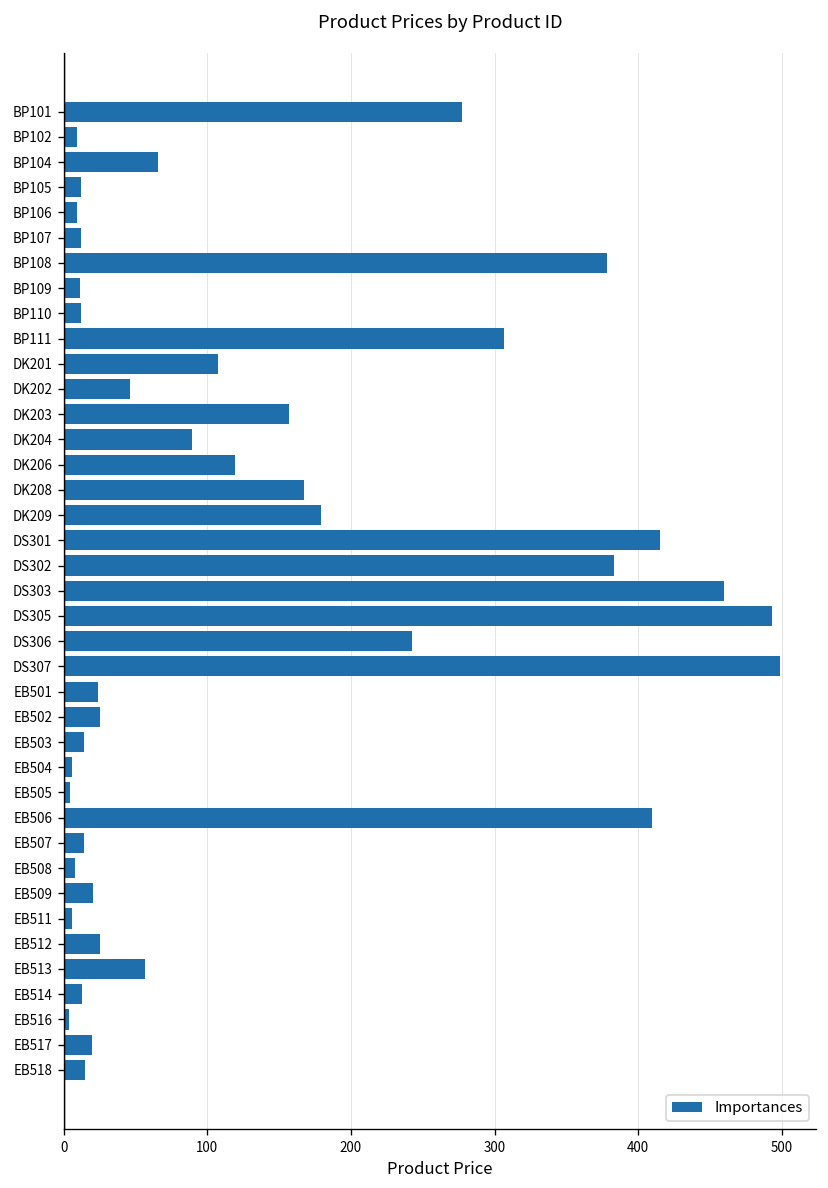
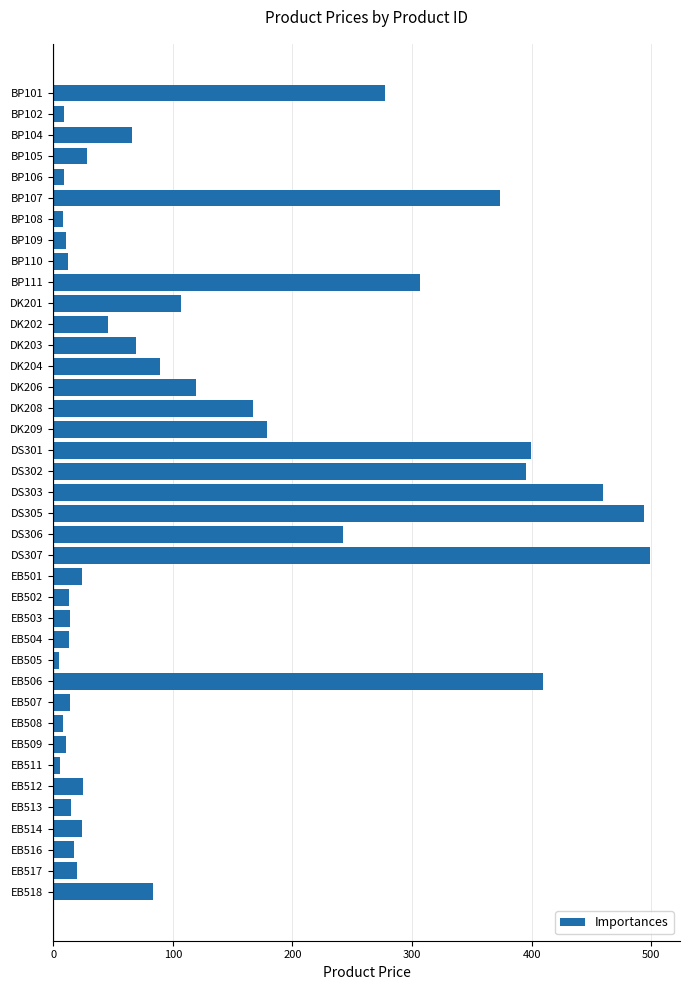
  {
    "BP101": 278,
    "BP102": 9,
    "BP104": 65,
-   "BP105": 12,
+   "BP105": 28,
    "BP106": 9,
-   "BP107": 12,
-   "BP108": 378,
+   "BP107": 373,
+   "BP108": 8,
    "BP109": 11,
    "BP110": 12,
    "BP111": 307,
    "DK201": 107,
    "DK202": 46,
-   "DK203": 157,
+   "DK203": 69,
    "DK204": 89,
    "DK206": 119,
    "DK208": 167,
    "DK209": 179,
-   "DS301": 416,
-   "DS302": 383,
+   "DS301": 399,
+   "DS302": 395,
    "DS303": 460,
    "DS305": 494,
    "DS306": 243,
    "DS307": 499,
    "EB501": 24,
-   "EB502": 25,
+   "EB502": 13,
    "EB503": 14,
-   "EB504": 6,
+   "EB504": 13,
    "EB505": 5,
    "EB506": 410,
    "EB507": 14,
    "EB508": 8,
-   "EB509": 20,
+   "EB509": 10,
    "EB511": 5,
    "EB512": 25,
-   "EB513": 56,
-   "EB514": 13,
-   "EB516": 3,
+   "EB513": 15,
+   "EB514": 24,
+   "EB516": 17,
    "EB517": 20,
-   "EB518": 15
+   "EB518": 83
  }
